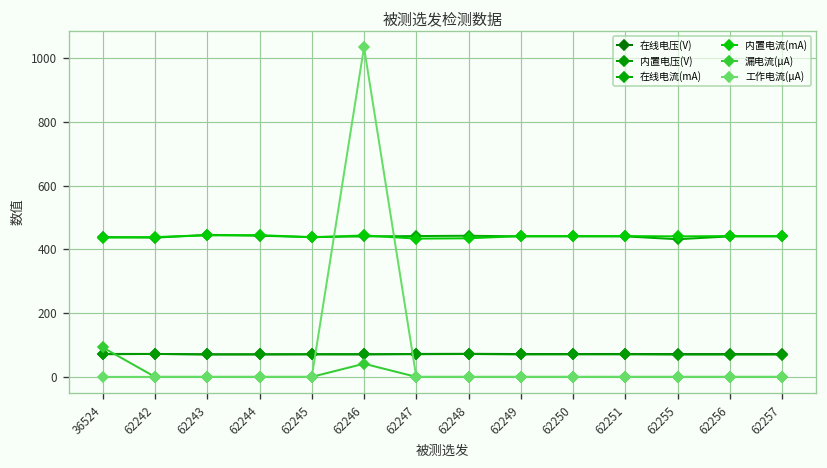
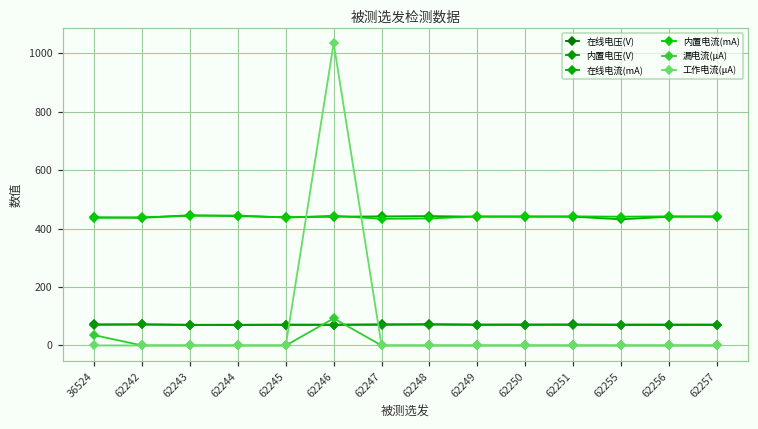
  {
    "漏电流(μA)": {
-     "36524": 90,
-     "62246": 40
+     "36524": 40,
+     "62246": 90
    },
    "工作电流(μA)": {
      "36524": 0,
      "62246": 1040
    }
  }
